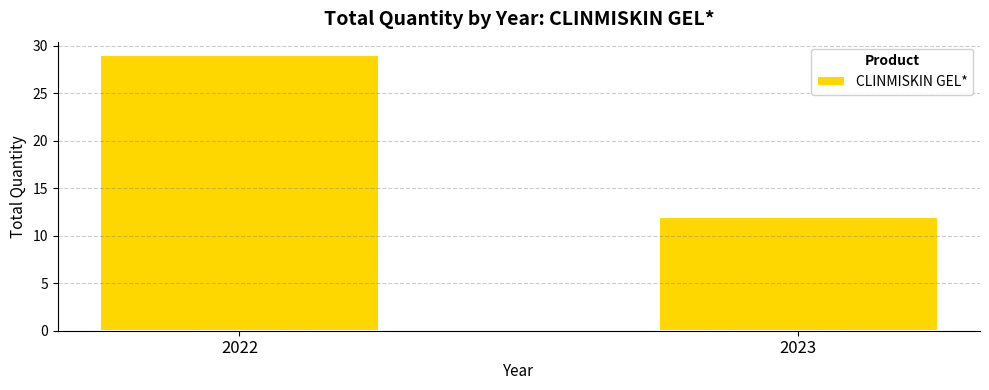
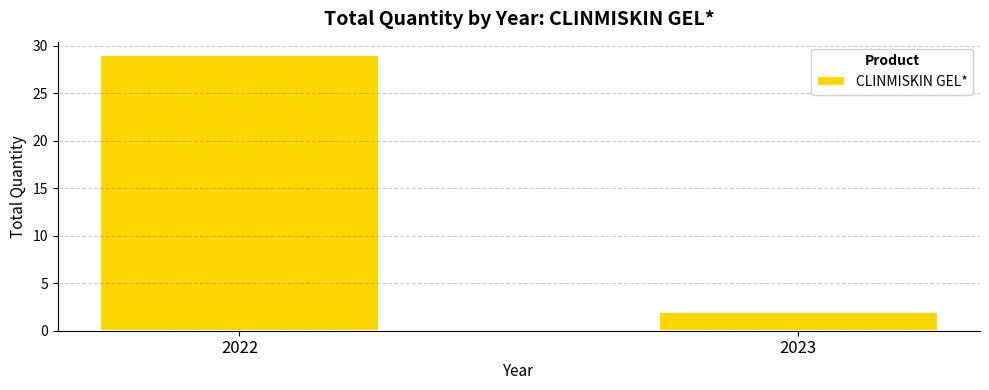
  {
    "2022": 29,
-   "2023": 12
+   "2023": 2
  }
